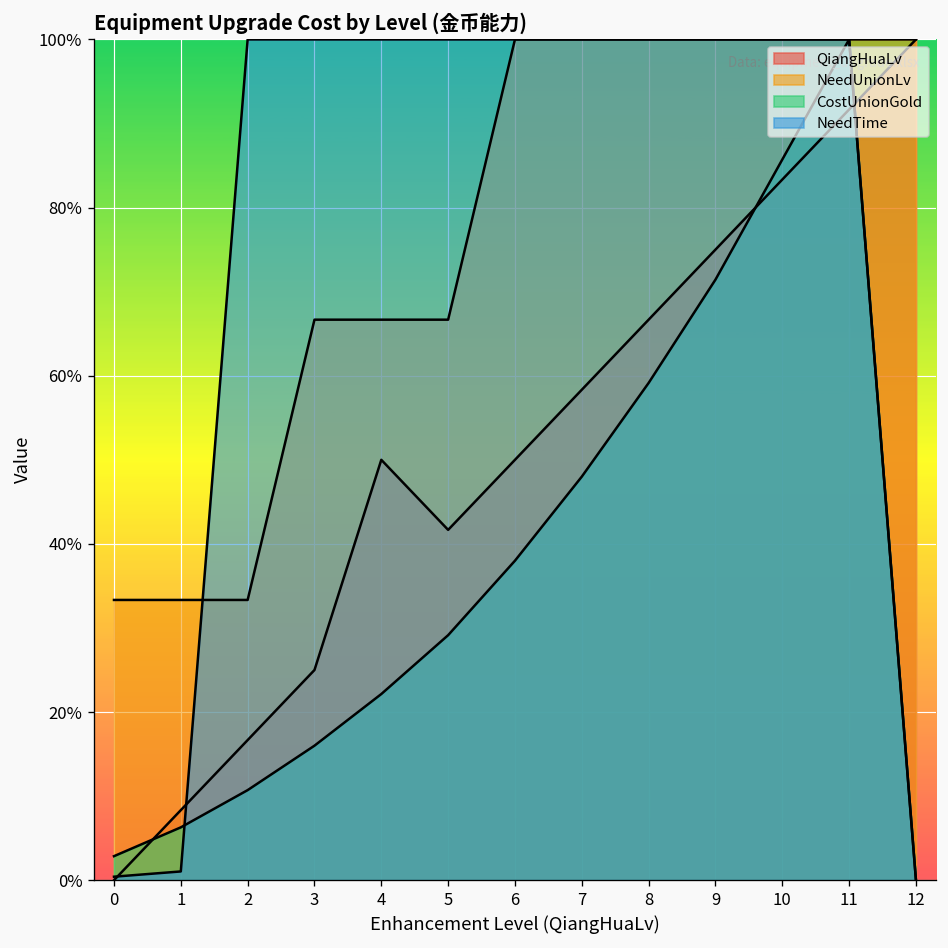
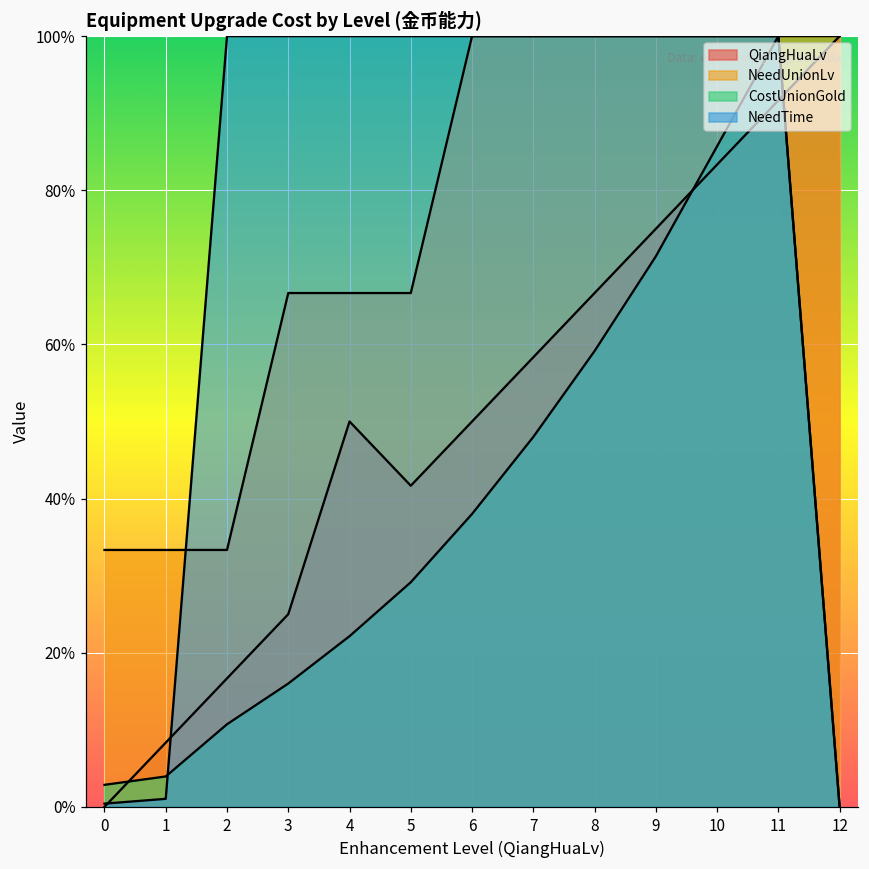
  {
    "NeedTime": {
      "0": "0%",
      "1": "1%",
      "2": "100%",
      "3": "100%",
      "4": "100%",
      "5": "100%"
    },
    "QiangHuaLv": {
      "0": "0%",
      "1": "8%",
      "2": "17%",
      "3": "25%",
      "4": "50%",
      "5": "42%",
      "6": "50%",
      "7": "58%",
      "8": "67%",
      "9": "75%",
      "10": "83%"
    },
    "NeedUnionLv": {
      "0": "33%",
      "1": "33%",
      "2": "33%",
      "3": "67%",
      "4": "67%",
      "5": "67%"
    },
    "CostUnionGold": {
      "0": "3%",
-     "1": "6%",
+     "1": "4%",
      "2": "11%",
      "3": "16%",
      "4": "22%",
      "5": "29%",
      "6": "38%",
      "7": "48%",
      "8": "59%",
      "9": "71%",
      "10": "86%"
    }
  }
